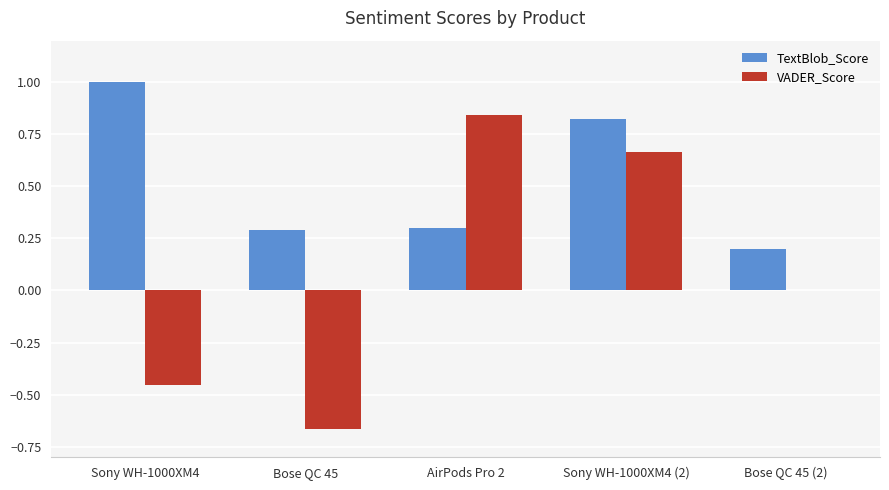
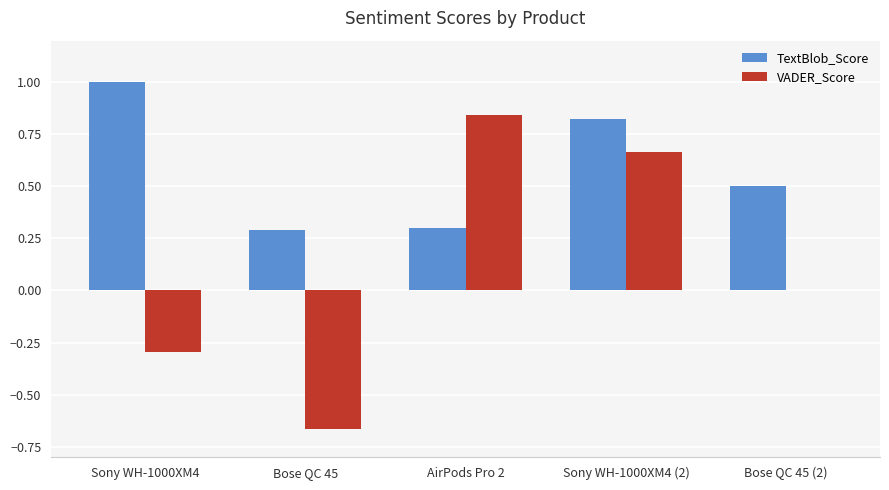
  {
    "TextBlob_Score": {
      "Sony WH-1000XM4": 1.0,
      "Bose QC 45": 0.3,
      "AirPods Pro 2": 0.3,
      "Sony WH-1000XM4 (2)": 0.82,
-     "Bose QC 45 (2)": 0.2
+     "Bose QC 45 (2)": 0.5
    },
    "VADER_Score": {
-     "Sony WH-1000XM4": -0.45,
+     "Sony WH-1000XM4": -0.29,
      "Bose QC 45": -0.66,
      "AirPods Pro 2": 0.84,
      "Sony WH-1000XM4 (2)": 0.67,
      "Bose QC 45 (2)": 0.00
    }
  }
